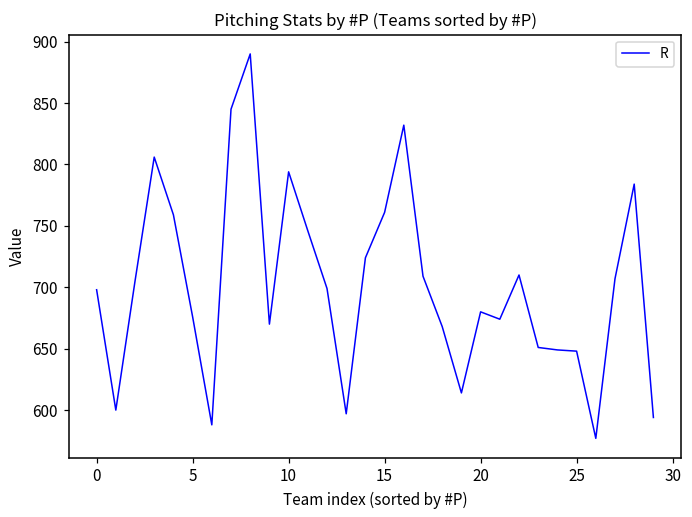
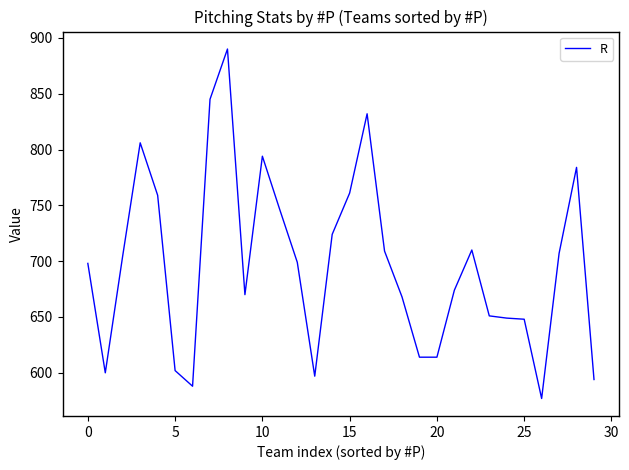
  {
    "0": 698,
-   "5": 676,
+   "5": 602,
    "10": 794,
    "15": 761,
-   "20": 680,
+   "20": 614,
    "25": 648
  }
